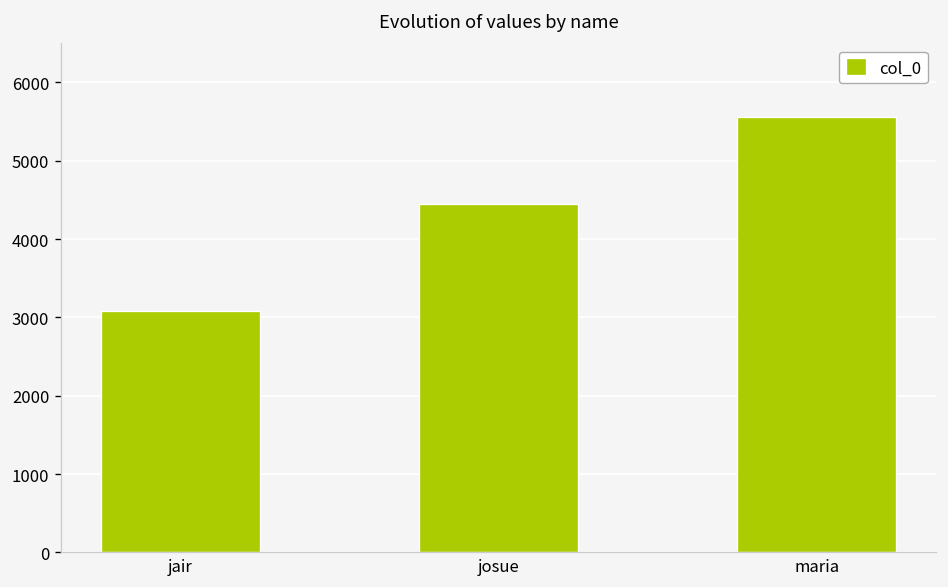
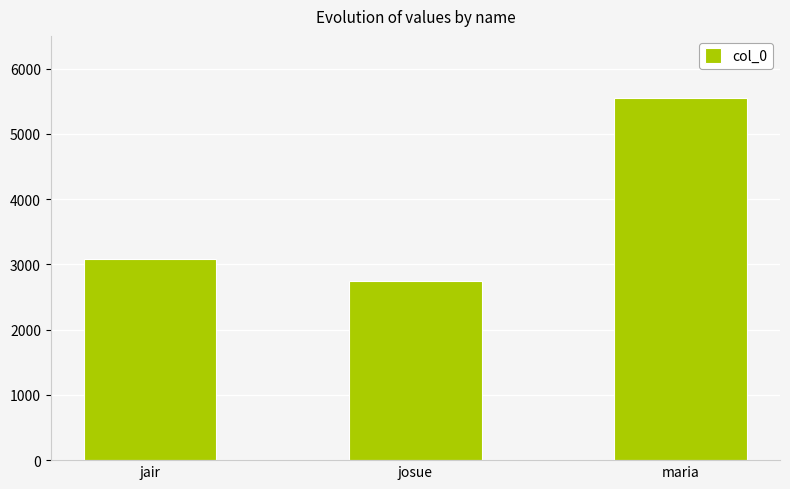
  {
    "jair": 3100,
-   "josue": 4400,
+   "josue": 2700,
    "maria": 5600
  }
